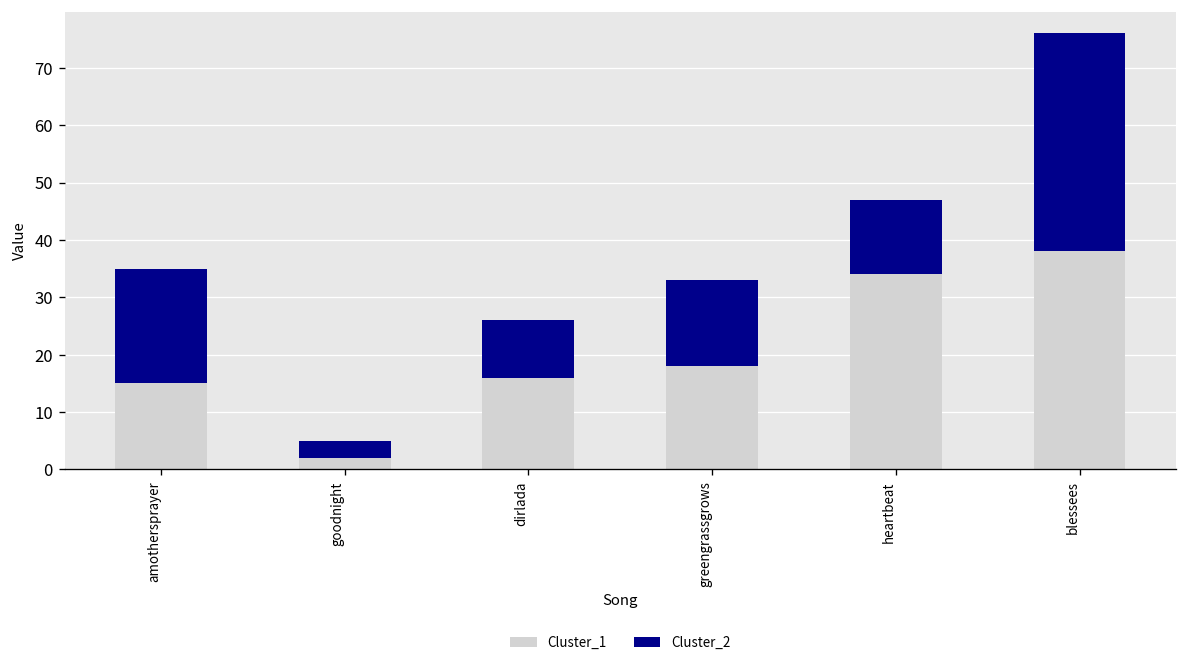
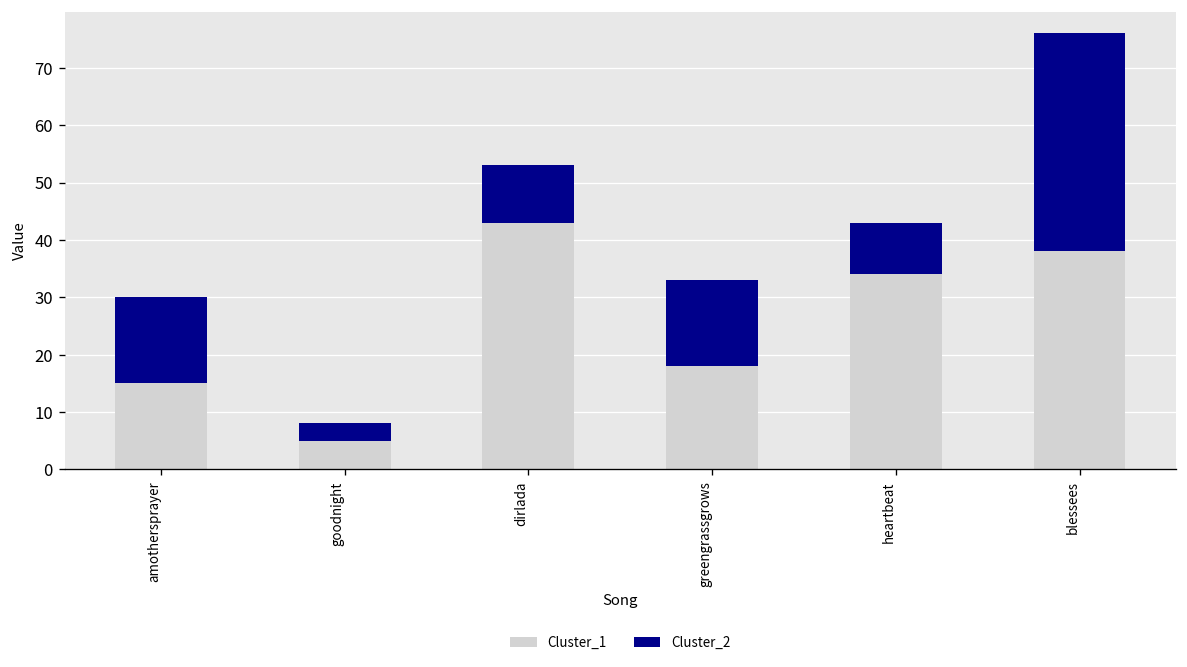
  {
    "Cluster_1": {
      "amothersprayer": 15,
-     "goodnight": 2,
-     "dirlada": 16,
+     "goodnight": 5,
+     "dirlada": 43,
      "greengrassgrows": 18,
      "heartbeat": 34,
      "blessees": 38
    },
    "Cluster_2": {
-     "amothersprayer": 20,
+     "amothersprayer": 15,
      "goodnight": 3,
      "dirlada": 10,
      "greengrassgrows": 15,
-     "heartbeat": 13,
+     "heartbeat": 9,
      "blessees": 38
    }
  }
